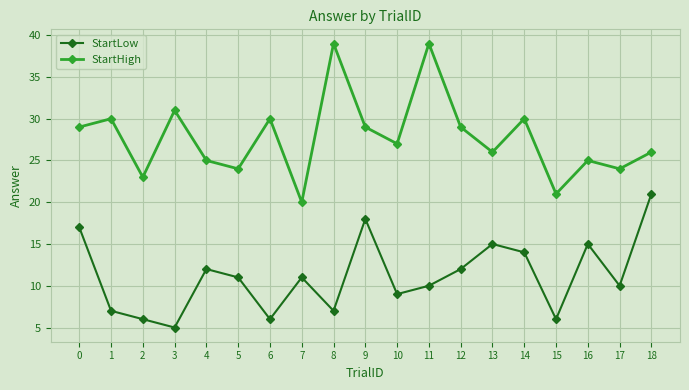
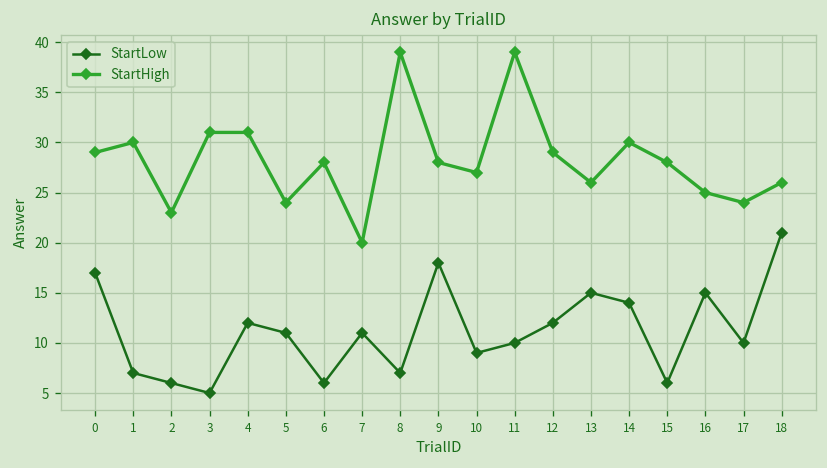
  {
    "StartLow": {
      "0": 17,
      "1": 7,
      "2": 6,
      "3": 5,
      "4": 12,
      "5": 11,
      "6": 6,
      "7": 11,
      "8": 7,
      "9": 18,
      "10": 9,
      "11": 10,
      "12": 12,
      "13": 15,
      "14": 14,
      "15": 6,
      "16": 15,
      "17": 10,
      "18": 21
    },
    "StartHigh": {
      "0": 29,
      "1": 30,
      "2": 23,
      "3": 31,
-     "4": 25,
+     "4": 31,
      "5": 24,
-     "6": 30,
+     "6": 28,
      "7": 20,
      "8": 39,
-     "9": 29,
+     "9": 28,
      "10": 27,
      "11": 39,
      "12": 29,
      "13": 26,
      "14": 30,
-     "15": 21,
+     "15": 28,
      "16": 25,
      "17": 24,
      "18": 26
    }
  }
